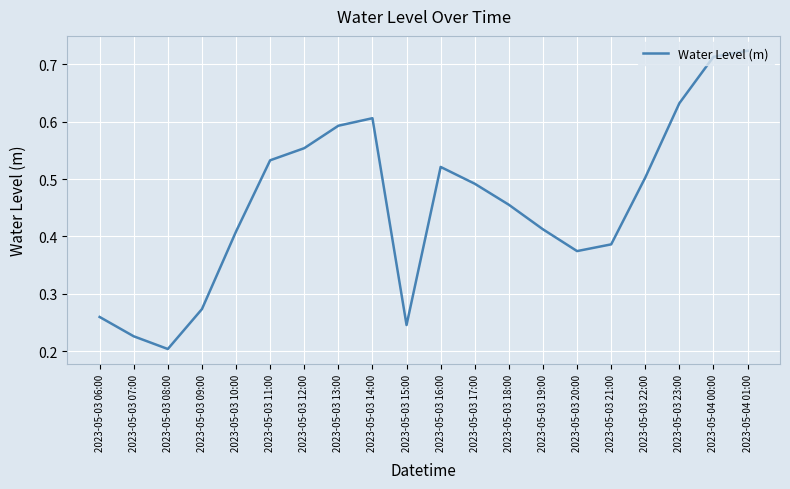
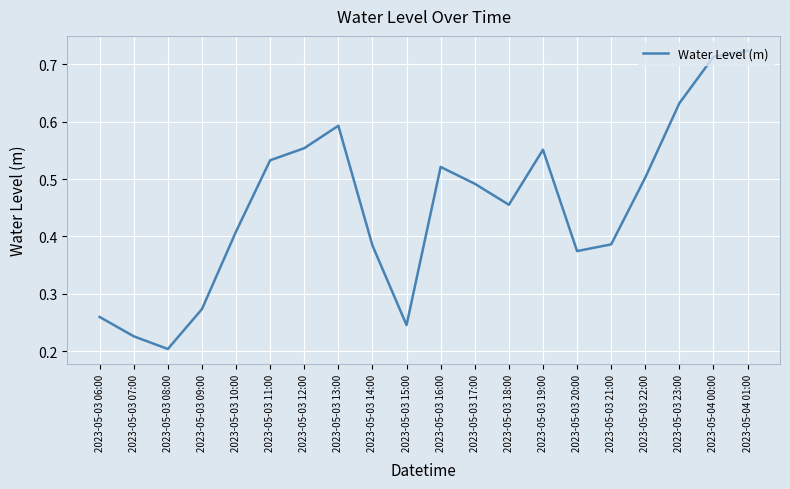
  {
    "2023-05-03 06:00": 0.26,
    "2023-05-03 07:00": 0.23,
    "2023-05-03 08:00": 0.20,
    "2023-05-03 09:00": 0.27,
    "2023-05-03 10:00": 0.41,
    "2023-05-03 11:00": 0.53,
    "2023-05-03 12:00": 0.55,
    "2023-05-03 13:00": 0.59,
-   "2023-05-03 14:00": 0.61,
+   "2023-05-03 14:00": 0.38,
    "2023-05-03 15:00": 0.25,
    "2023-05-03 16:00": 0.52,
    "2023-05-03 17:00": 0.49,
    "2023-05-03 18:00": 0.46,
-   "2023-05-03 19:00": 0.41,
+   "2023-05-03 19:00": 0.55,
    "2023-05-03 20:00": 0.37,
    "2023-05-03 21:00": 0.39,
    "2023-05-03 22:00": 0.50,
    "2023-05-03 23:00": 0.63
  }
